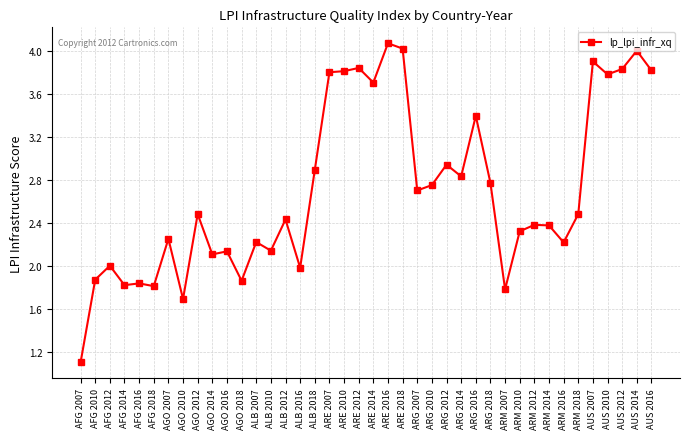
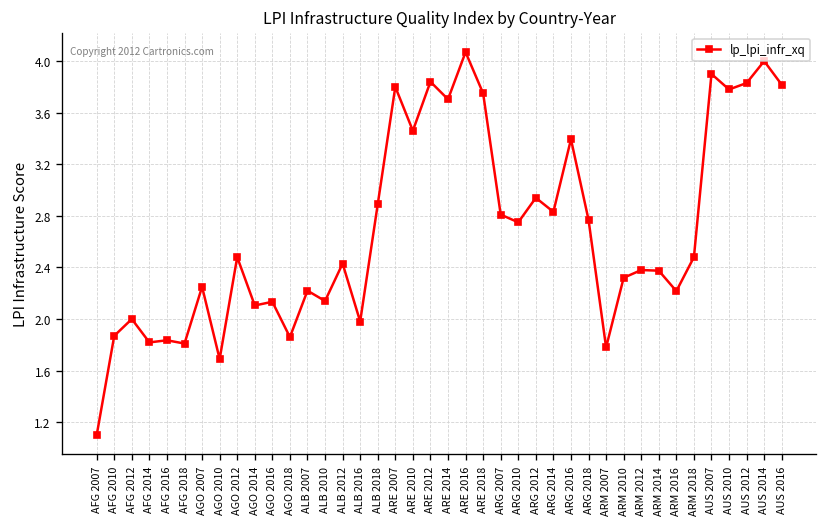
  {
    "AFG 2007": 1.10,
    "AFG 2010": 1.87,
    "AFG 2012": 2.00,
    "AFG 2014": 1.82,
    "AFG 2016": 1.84,
    "AFG 2018": 1.81,
    "AGO 2007": 2.25,
    "AGO 2010": 1.69,
    "AGO 2012": 2.48,
    "AGO 2014": 2.11,
    "AGO 2016": 2.13,
    "AGO 2018": 1.86,
    "ALB 2007": 2.22,
    "ALB 2010": 2.14,
    "ALB 2012": 2.43,
    "ALB 2016": 1.98,
    "ALB 2018": 2.89,
    "ARE 2007": 3.80,
-   "ARE 2010": 3.81,
+   "ARE 2010": 3.46,
    "ARE 2012": 3.84,
    "ARE 2014": 3.70,
    "ARE 2016": 4.07,
-   "ARE 2018": 4.02,
-   "ARG 2007": 2.70,
+   "ARE 2018": 3.75,
+   "ARG 2007": 2.81,
    "ARG 2010": 2.75,
    "ARG 2012": 2.94,
    "ARG 2014": 2.83,
    "ARG 2016": 3.39,
    "ARG 2018": 2.77,
    "ARM 2007": 1.78,
    "ARM 2010": 2.32,
    "ARM 2012": 2.38,
    "ARM 2014": 2.38,
    "ARM 2016": 2.22,
    "ARM 2018": 2.48,
    "AUS 2007": 3.90,
    "AUS 2010": 3.78,
    "AUS 2012": 3.83,
    "AUS 2016": 3.82
  }
